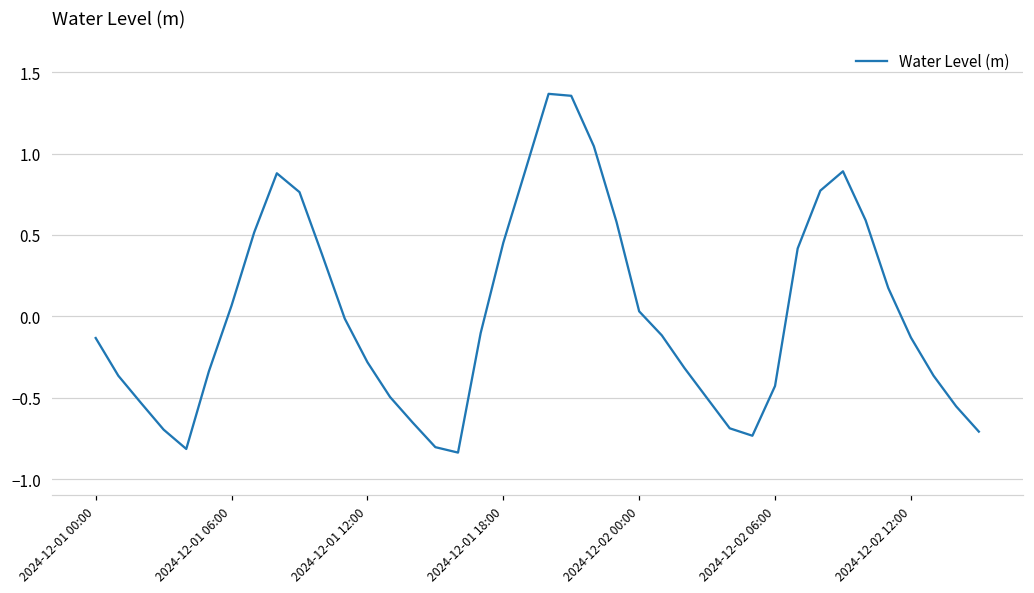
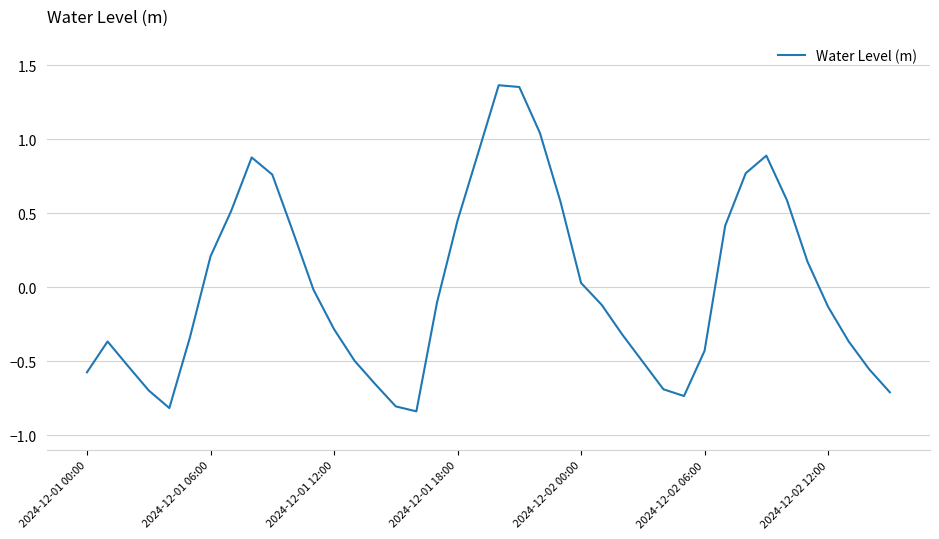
  {
-   "2024-12-01 00:00": -0.13,
-   "2024-12-01 06:00": 0.07,
+   "2024-12-01 00:00": -0.57,
+   "2024-12-01 06:00": 0.21,
    "2024-12-01 12:00": -0.28,
    "2024-12-01 18:00": 0.45,
    "2024-12-02 00:00": 0.03,
    "2024-12-02 06:00": -0.43,
    "2024-12-02 12:00": -0.13
  }
